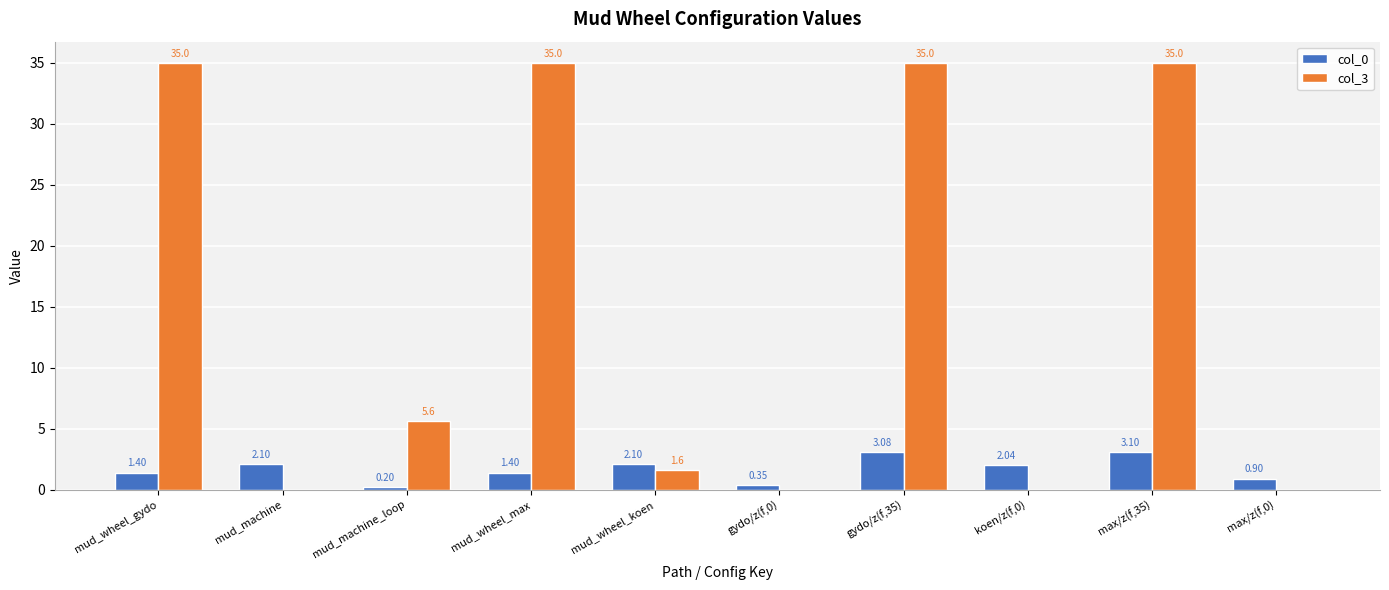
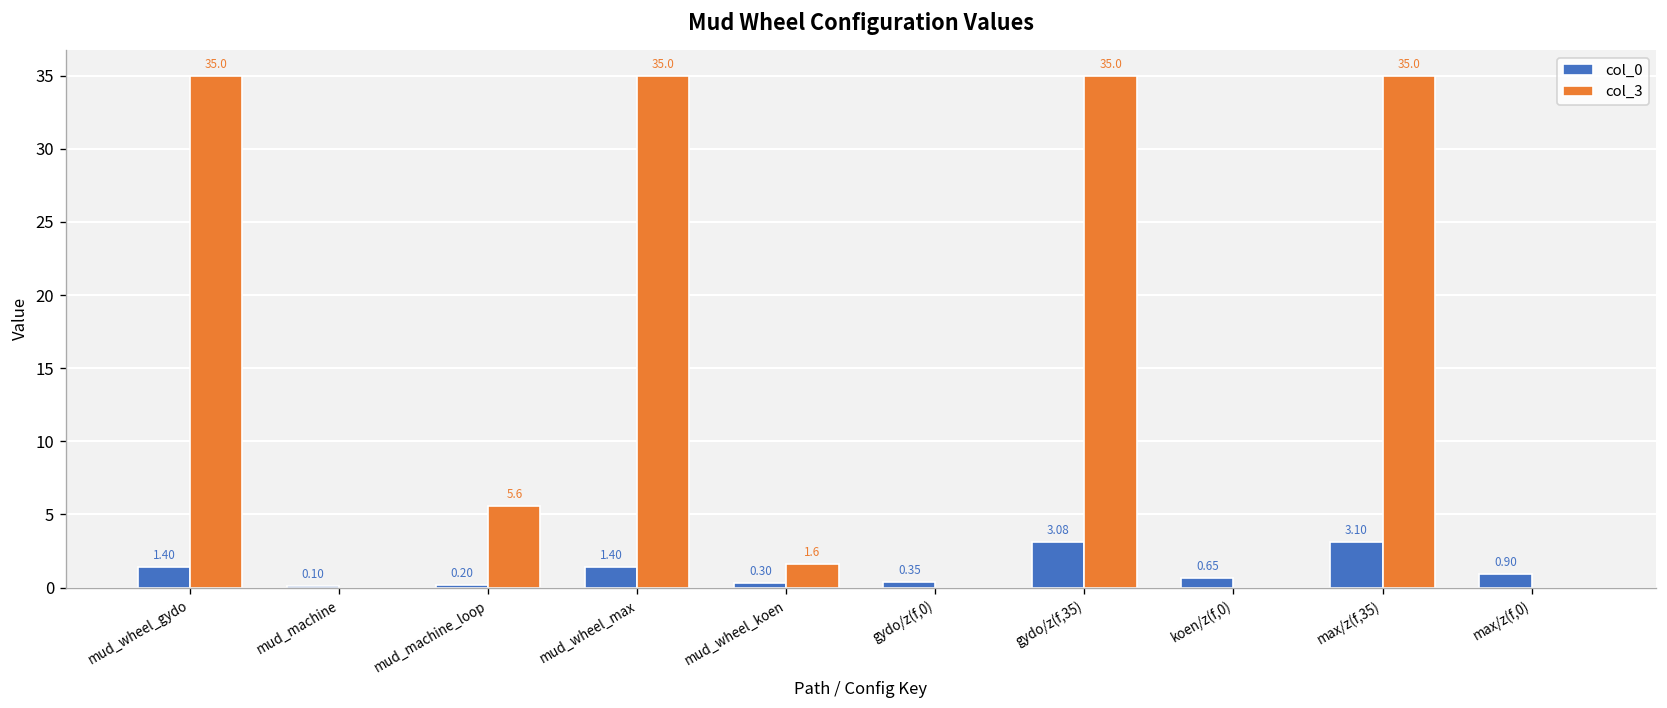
  {
    "col_0": {
      "mud_wheel_gydo": 1.40,
-     "mud_machine": 2.10,
+     "mud_machine": 0.10,
      "mud_machine_loop": 0.20,
      "mud_wheel_max": 1.40,
-     "mud_wheel_koen": 2.10,
+     "mud_wheel_koen": 0.30,
      "gydo/z(f,0)": 0.35,
      "gydo/z(f,35)": 3.08,
-     "koen/z(f,0)": 2.04,
+     "koen/z(f,0)": 0.65,
      "max/z(f,35)": 3.10,
      "max/z(f,0)": 0.90
    },
    "col_3": {
      "mud_wheel_gydo": 35.0,
      "mud_machine_loop": 5.6,
      "mud_wheel_max": 35.0,
      "mud_wheel_koen": 1.6,
      "gydo/z(f,35)": 35.0,
      "max/z(f,35)": 35.0
    }
  }
